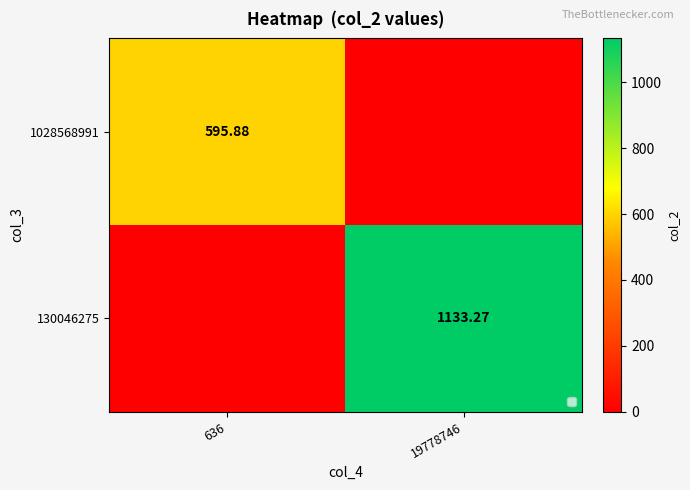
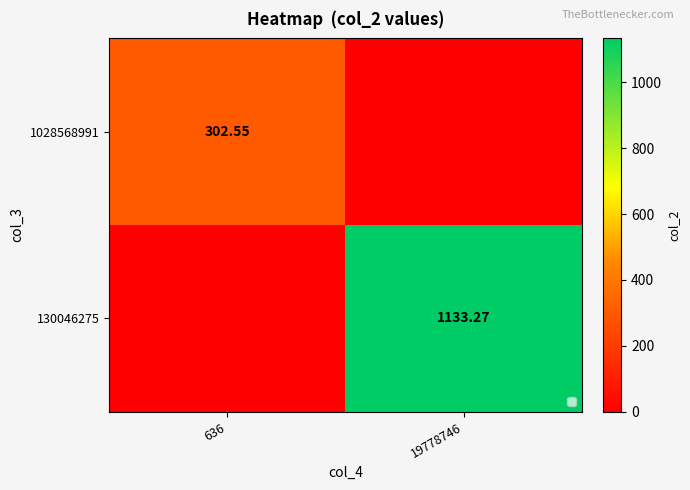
  {
    "1028568991": {
-     "636": 595.88
+     "636": 302.55
    },
    "130046275": {
      "19778746": 1133.27
    }
  }
